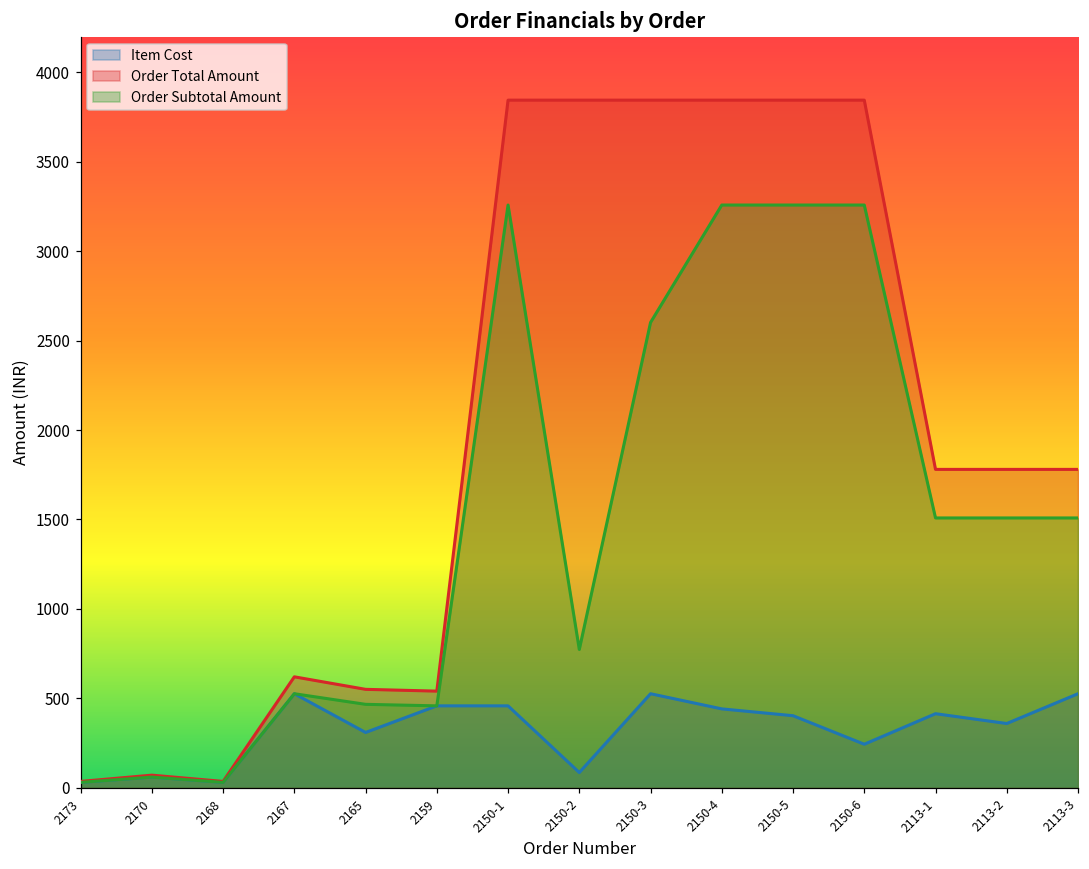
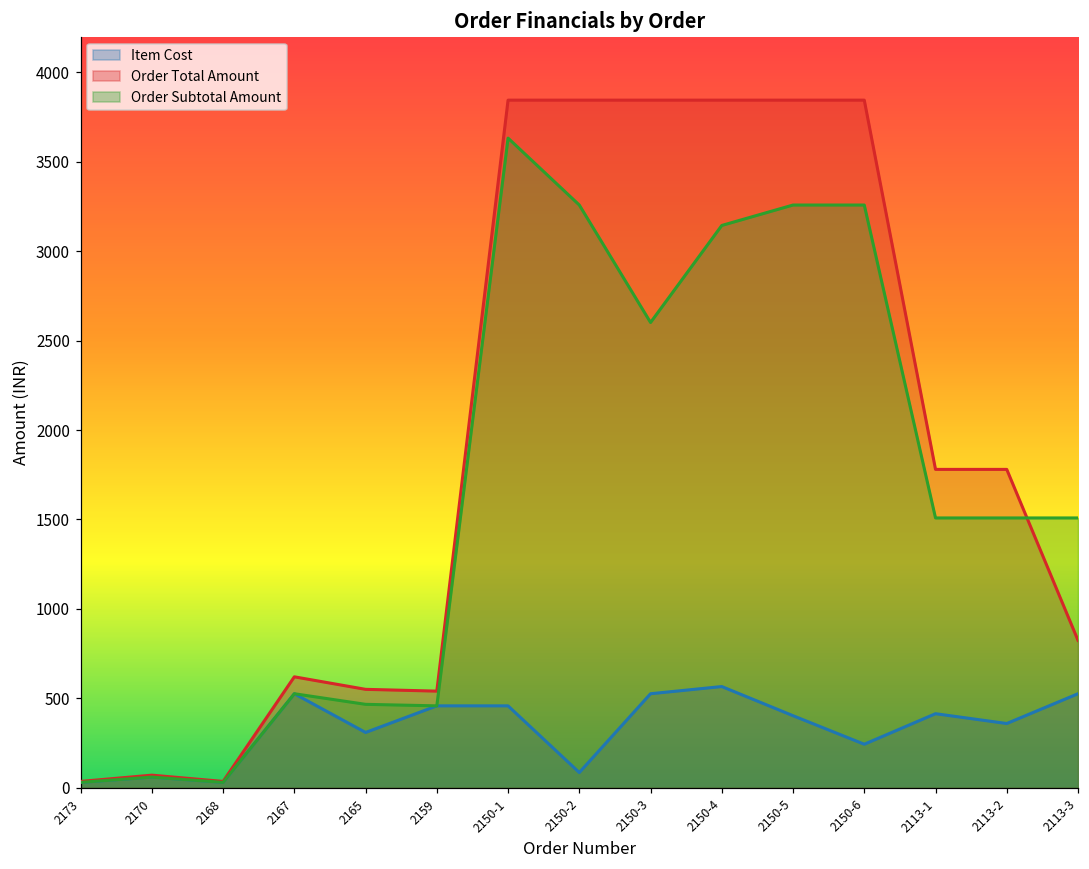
  {
    "Item Cost": {
      "2165": 310,
      "2150-1": 460,
      "2150-2": 80,
      "2150-3": 530,
-     "2150-4": 440,
+     "2150-4": 570,
      "2150-5": 400,
      "2150-6": 240,
      "2113-1": 410,
      "2113-2": 360,
      "2113-3": 530
    },
    "Order Total Amount": {
      "2167": 620,
      "2165": 550,
      "2159": 540,
      "2150-1": 3850,
      "2150-2": 3850,
      "2150-3": 3850,
      "2150-4": 3850,
      "2150-5": 3850,
      "2150-6": 3850,
      "2113-1": 1780,
      "2113-2": 1780,
-     "2113-3": 1780
+     "2113-3": 820
    },
    "Order Subtotal Amount": {
      "2165": 470,
-     "2150-1": 3260,
-     "2150-2": 770,
+     "2150-1": 3630,
+     "2150-2": 3260,
      "2150-3": 2600,
-     "2150-4": 3260,
+     "2150-4": 3140,
      "2150-5": 3260,
      "2150-6": 3260,
      "2113-1": 1510,
      "2113-2": 1510,
      "2113-3": 1510
    }
  }
